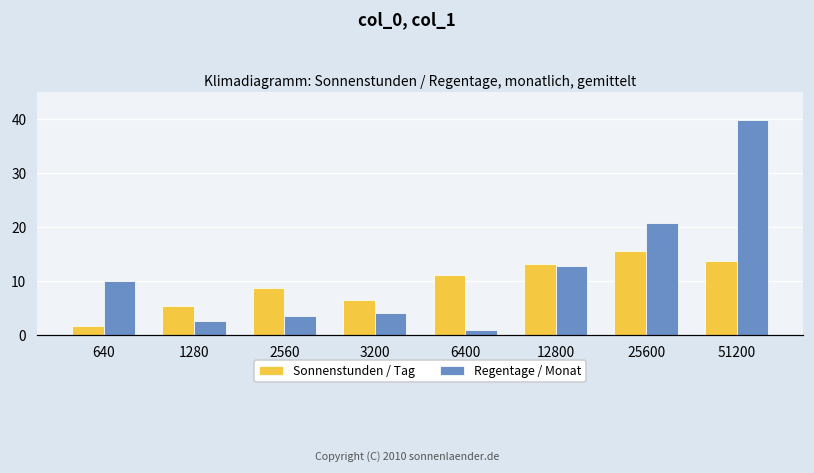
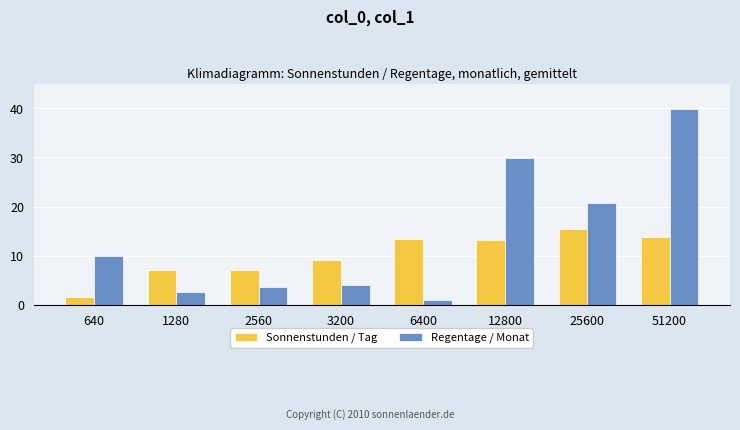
  {
    "Sonnenstunden / Tag": {
      "640": 2,
-     "1280": 5,
-     "2560": 9,
-     "3200": 7,
-     "6400": 11,
+     "1280": 7,
+     "2560": 7,
+     "3200": 9,
+     "6400": 13,
      "12800": 13,
      "25600": 16,
      "51200": 14
    },
    "Regentage / Monat": {
      "640": 10,
      "1280": 3,
      "2560": 4,
      "3200": 4,
      "6400": 1,
-     "12800": 13,
+     "12800": 30,
      "25600": 21,
      "51200": 40
    }
  }
